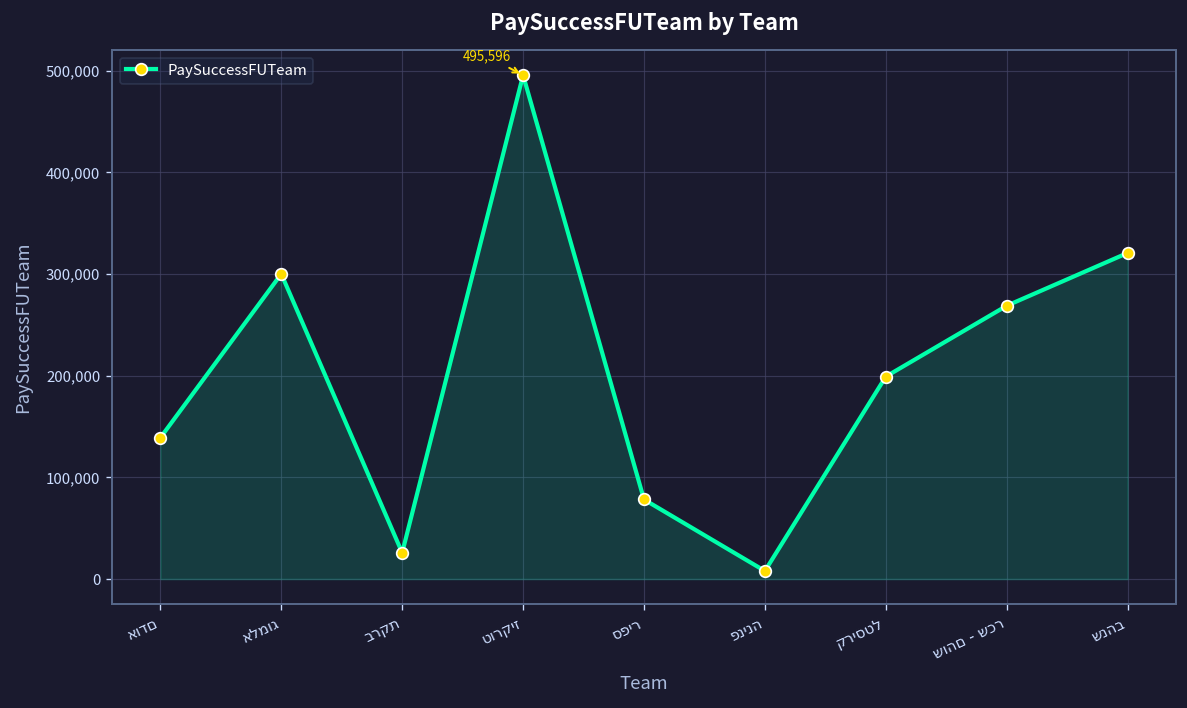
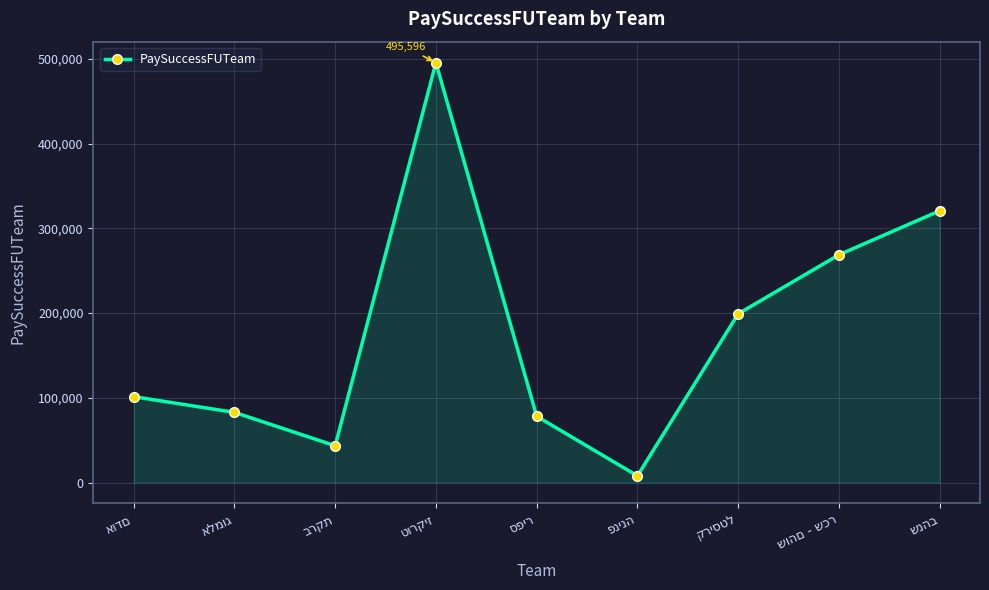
  {
-   "אודם": "140,000",
-   "אלמוג": "300,000",
-   "ברקת": "30,000",
+   "אודם": "100,000",
+   "אלמוג": "80,000",
+   "ברקת": "40,000",
    "ספיר": "80,000",
    "פנינה": "10,000",
    "קריסטל": "200,000",
    "שוהם - שכר": "270,000",
    "שנהב": "320,000"
  }
